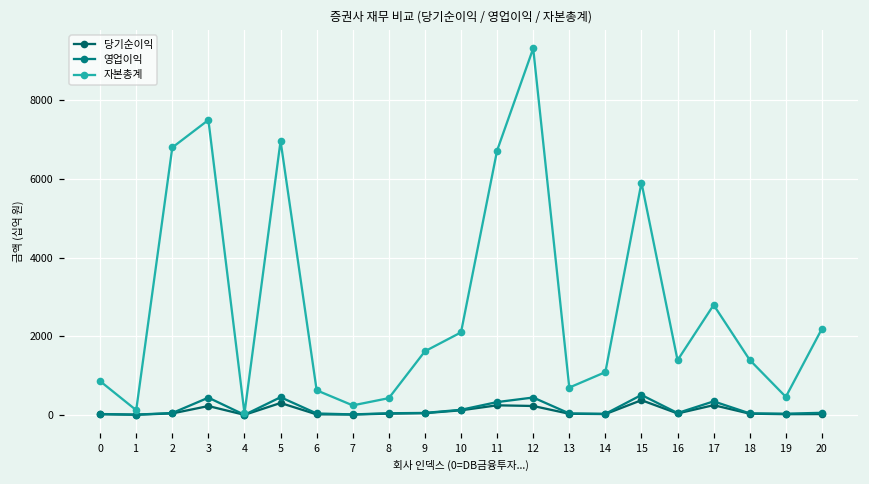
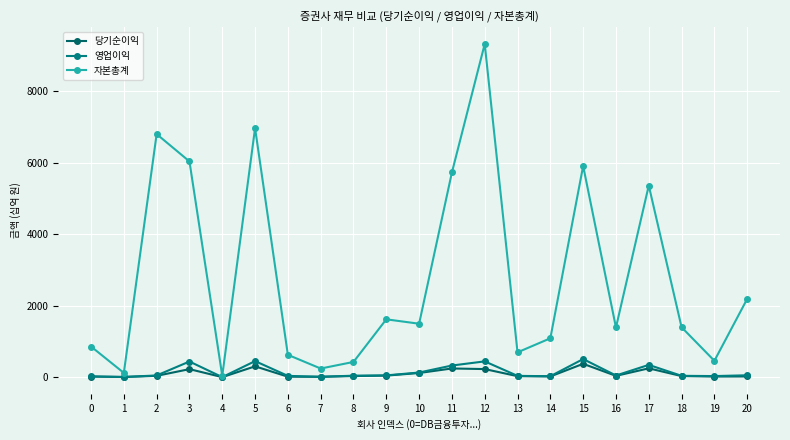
  {
    "자본총계": {
      "0": 900,
      "1": 100,
      "2": 6800,
-     "3": 7500,
+     "3": 6000,
      "5": 7000,
      "6": 600,
      "7": 200,
      "8": 400,
      "9": 1600,
-     "10": 2100,
-     "11": 6700,
+     "10": 1500,
+     "11": 5700,
      "12": 9300,
      "13": 700,
      "14": 1100,
      "15": 5900,
      "16": 1400,
-     "17": 2800,
+     "17": 5400,
      "18": 1400,
      "19": 500,
      "20": 2200
    }
  }
